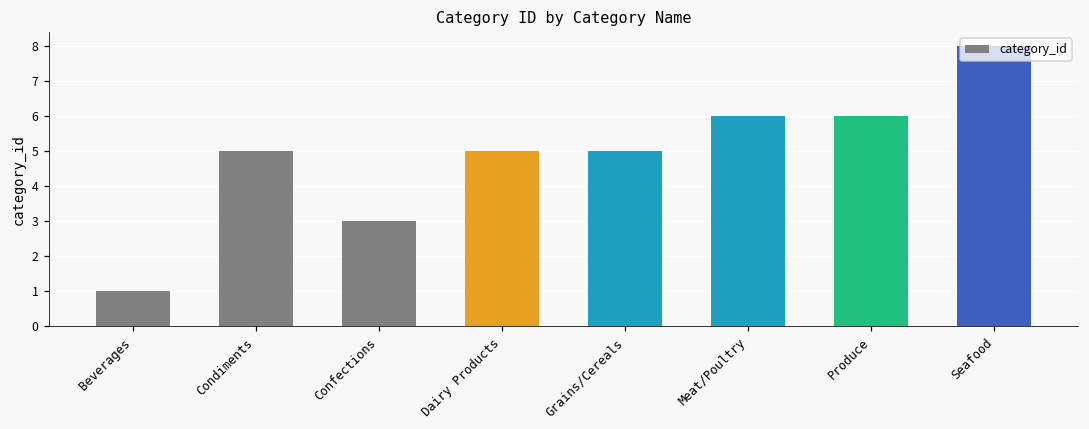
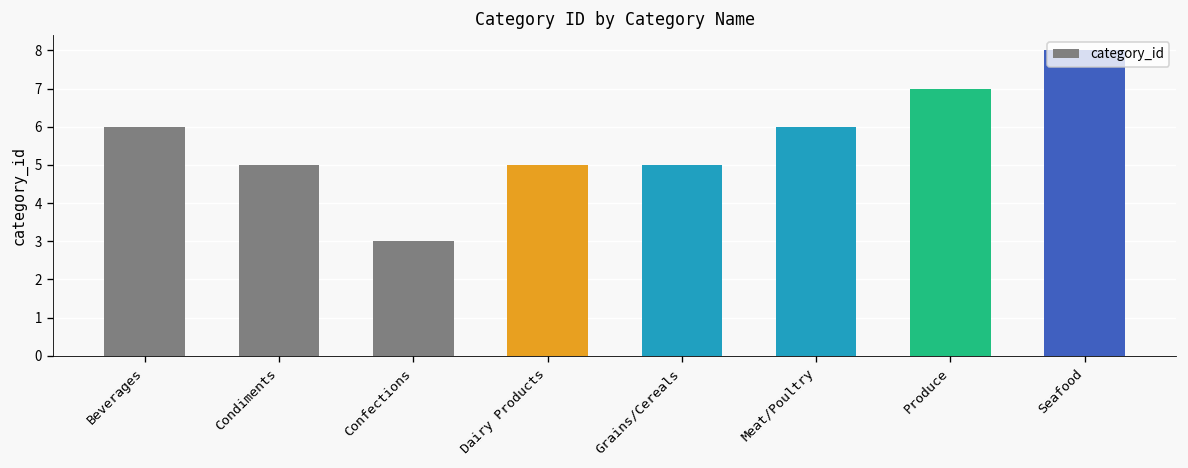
  {
-   "Beverages": 1,
+   "Beverages": 6,
    "Condiments": 5,
    "Confections": 3,
    "Dairy Products": 5,
    "Grains/Cereals": 5,
    "Meat/Poultry": 6,
-   "Produce": 6
+   "Produce": 7
  }
